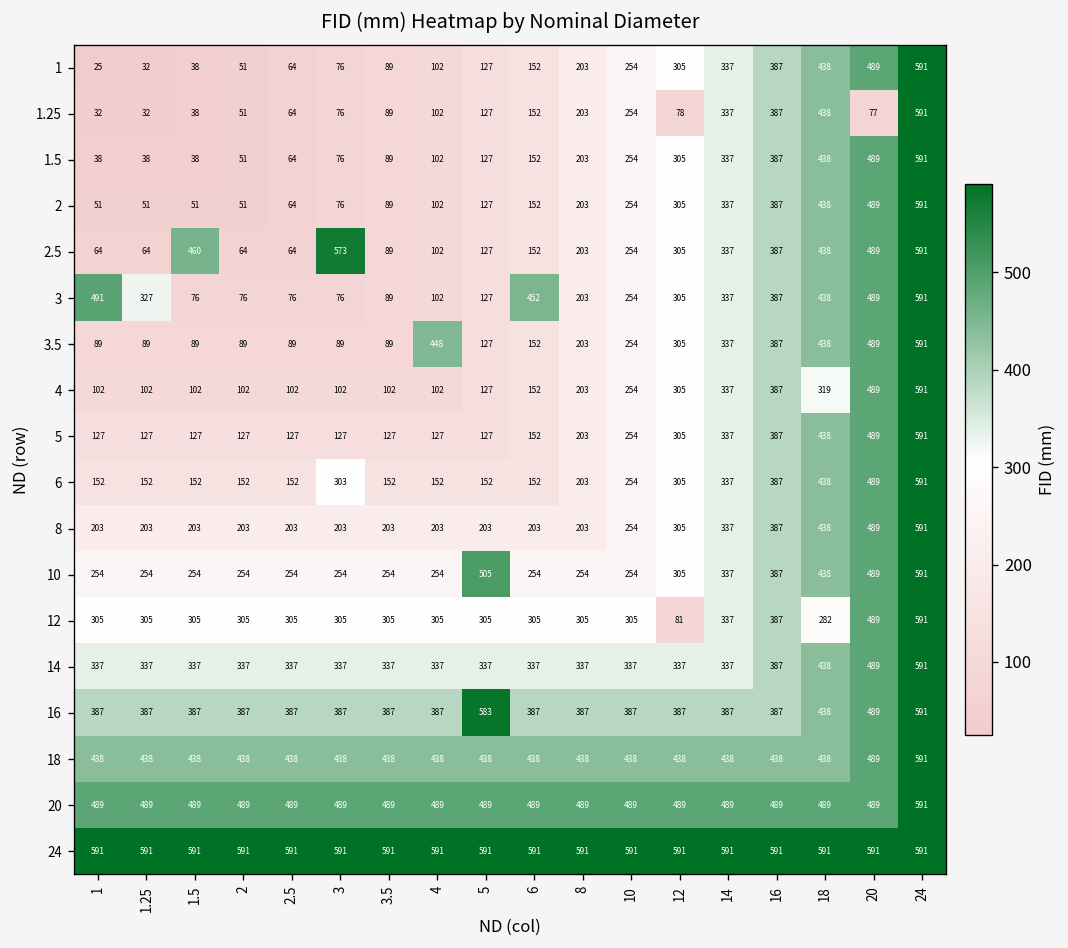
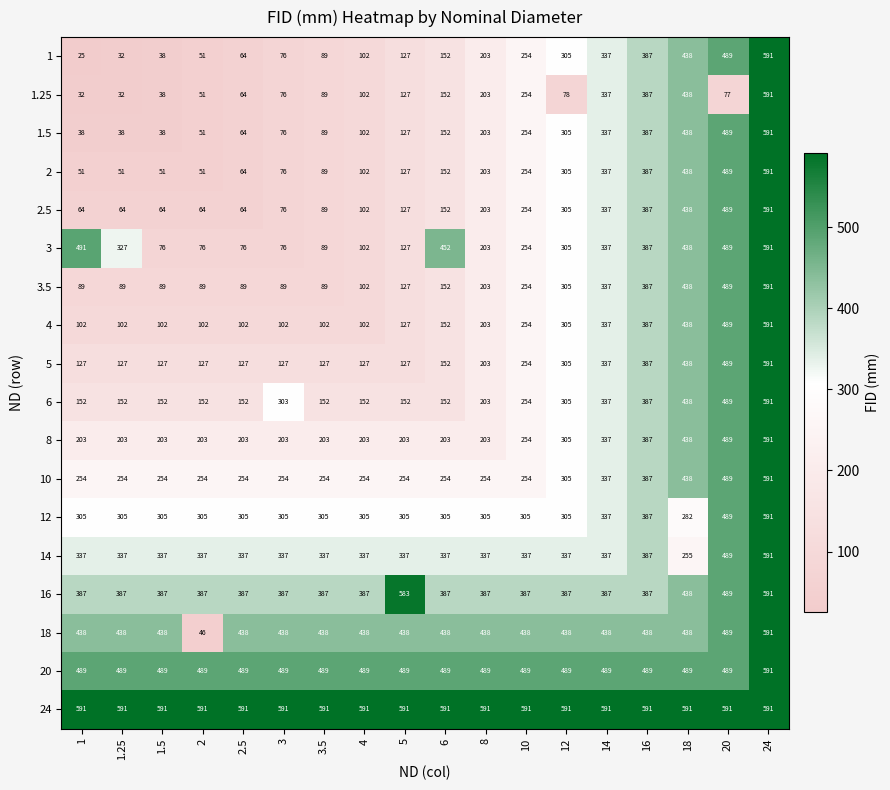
  {
    "2.5": {
      "1": 64,
      "1.25": 64,
-     "1.5": 460,
+     "1.5": 64,
      "2": 64,
      "2.5": 64,
-     "3": 573,
+     "3": 76,
      "3.5": 89,
      "4": 102,
      "5": 127,
      "6": 152,
      "8": 203,
      "10": 254,
      "12": 305,
      "14": 337,
      "16": 387,
      "18": 438,
      "20": 489,
      "24": 591
    },
    "3.5": {
      "1": 89,
      "1.25": 89,
      "1.5": 89,
      "2": 89,
      "2.5": 89,
      "3": 89,
      "3.5": 89,
-     "4": 448,
+     "4": 102,
      "5": 127,
      "6": 152,
      "8": 203,
      "10": 254,
      "12": 305,
      "14": 337,
      "16": 387,
      "18": 438,
      "20": 489,
      "24": 591
    },
    "4": {
      "1": 102,
      "1.25": 102,
      "1.5": 102,
      "2": 102,
      "2.5": 102,
      "3": 102,
      "3.5": 102,
      "4": 102,
      "5": 127,
      "6": 152,
      "8": 203,
      "10": 254,
      "12": 305,
      "14": 337,
      "16": 387,
-     "18": 319,
+     "18": 438,
      "20": 489,
      "24": 591
    },
    "10": {
      "1": 254,
      "1.25": 254,
      "1.5": 254,
      "2": 254,
      "2.5": 254,
      "3": 254,
      "3.5": 254,
      "4": 254,
-     "5": 505,
+     "5": 254,
      "6": 254,
      "8": 254,
      "10": 254,
      "12": 305,
      "14": 337,
      "16": 387,
      "18": 438,
      "20": 489,
      "24": 591
    },
    "12": {
      "1": 305,
      "1.25": 305,
      "1.5": 305,
      "2": 305,
      "2.5": 305,
      "3": 305,
      "3.5": 305,
      "4": 305,
      "5": 305,
      "6": 305,
      "8": 305,
      "10": 305,
-     "12": 81,
+     "12": 305,
      "14": 337,
      "16": 387,
      "18": 282,
      "20": 489,
      "24": 591
    },
    "14": {
      "1": 337,
      "1.25": 337,
      "1.5": 337,
      "2": 337,
      "2.5": 337,
      "3": 337,
      "3.5": 337,
      "4": 337,
      "5": 337,
      "6": 337,
      "8": 337,
      "10": 337,
      "12": 337,
      "14": 337,
      "16": 387,
-     "18": 438,
+     "18": 255,
      "20": 489,
      "24": 591
    },
    "18": {
      "1": 438,
      "1.25": 438,
      "1.5": 438,
-     "2": 438,
+     "2": 46,
      "2.5": 438,
      "3": 438,
      "3.5": 438,
      "4": 438,
      "5": 438,
      "6": 438,
      "8": 438,
      "10": 438,
      "12": 438,
      "14": 438,
      "16": 438,
      "18": 438,
      "20": 489,
      "24": 591
    }
  }
